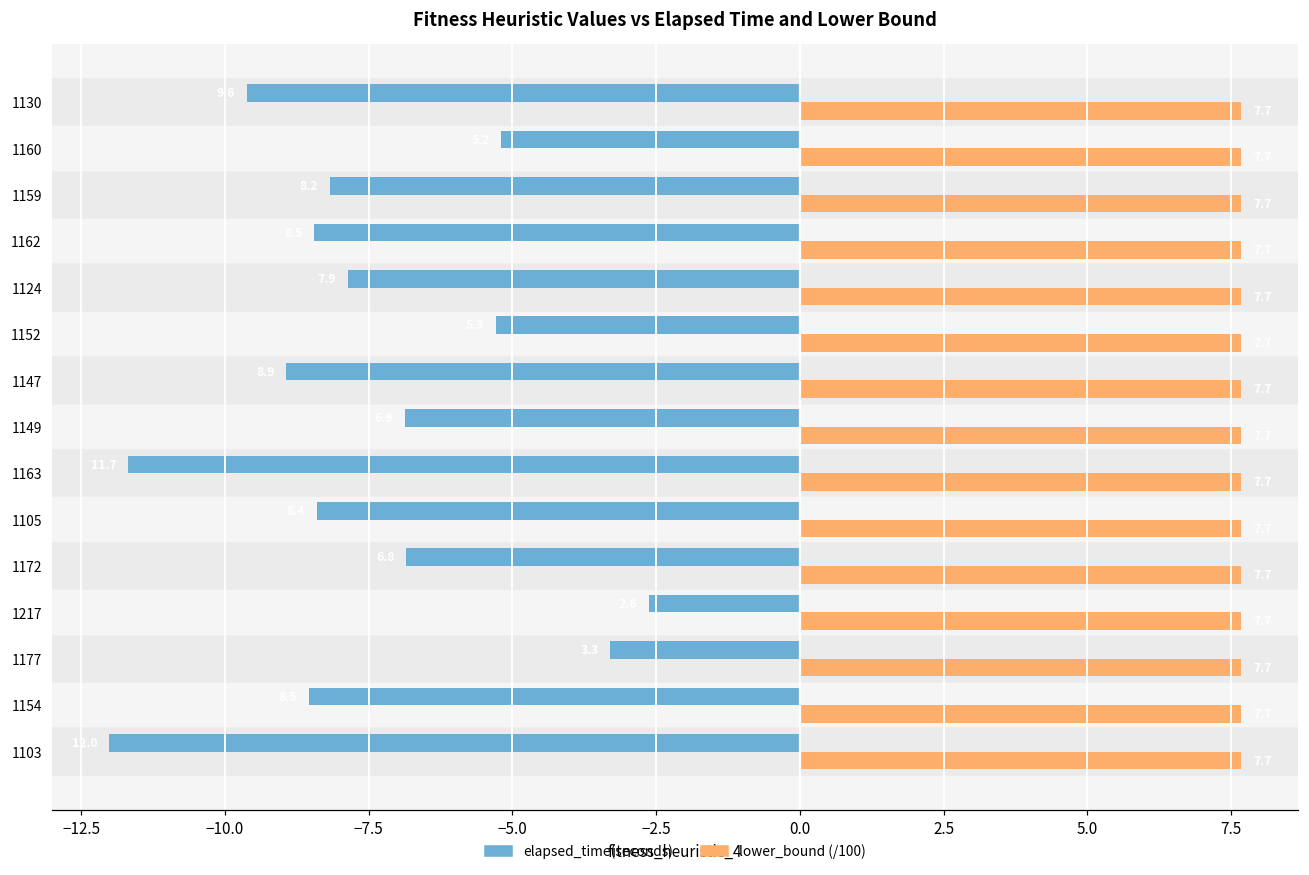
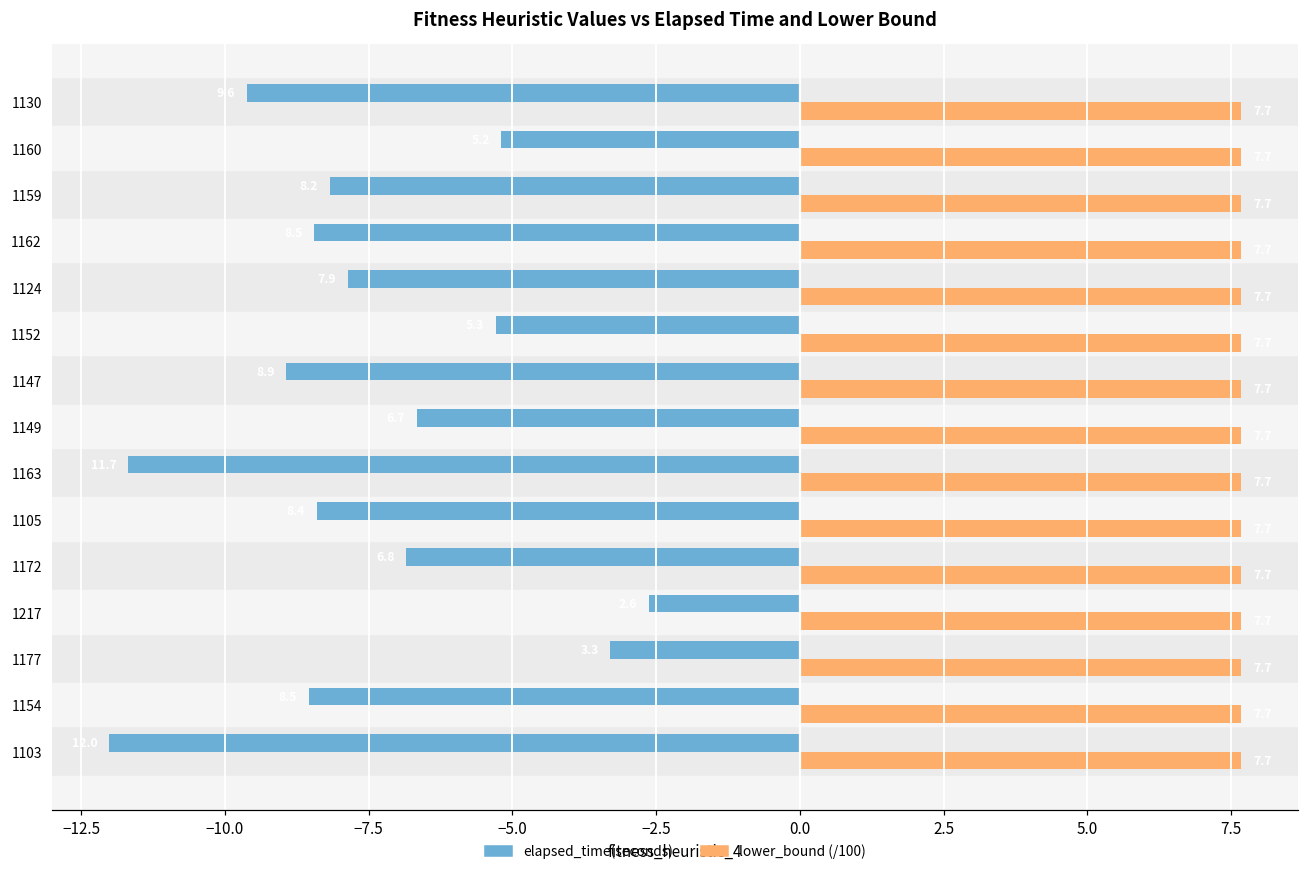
  {
    "elapsed_time(seconds)": {
      "1130": -9.6,
      "1160": -5.2,
      "1159": -8.2,
      "1162": -8.5,
      "1124": -7.9,
      "1152": -5.3,
      "1147": -8.9,
-     "1149": -6.9,
+     "1149": -6.7,
      "1163": -11.7,
      "1105": -8.4,
      "1172": -6.8,
      "1217": -2.6,
      "1177": -3.3,
      "1154": -8.5,
      "1103": -12.0
    },
    "lower_bound (/100)": {
      "1130": 7.7,
      "1160": 7.7,
      "1159": 7.7,
      "1162": 7.7,
      "1124": 7.7,
      "1152": 7.7,
      "1147": 7.7,
      "1149": 7.7,
      "1163": 7.7,
      "1105": 7.7,
      "1172": 7.7,
      "1217": 7.7,
      "1177": 7.7,
      "1154": 7.7,
      "1103": 7.7
    }
  }
